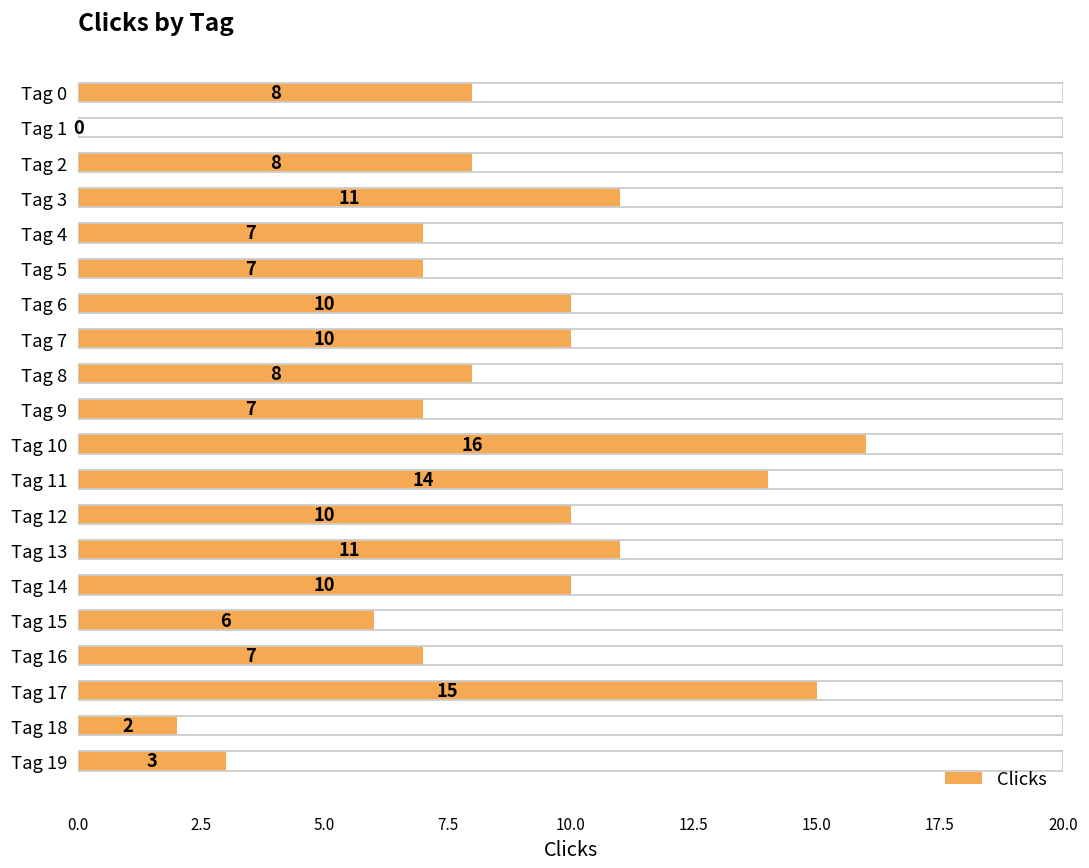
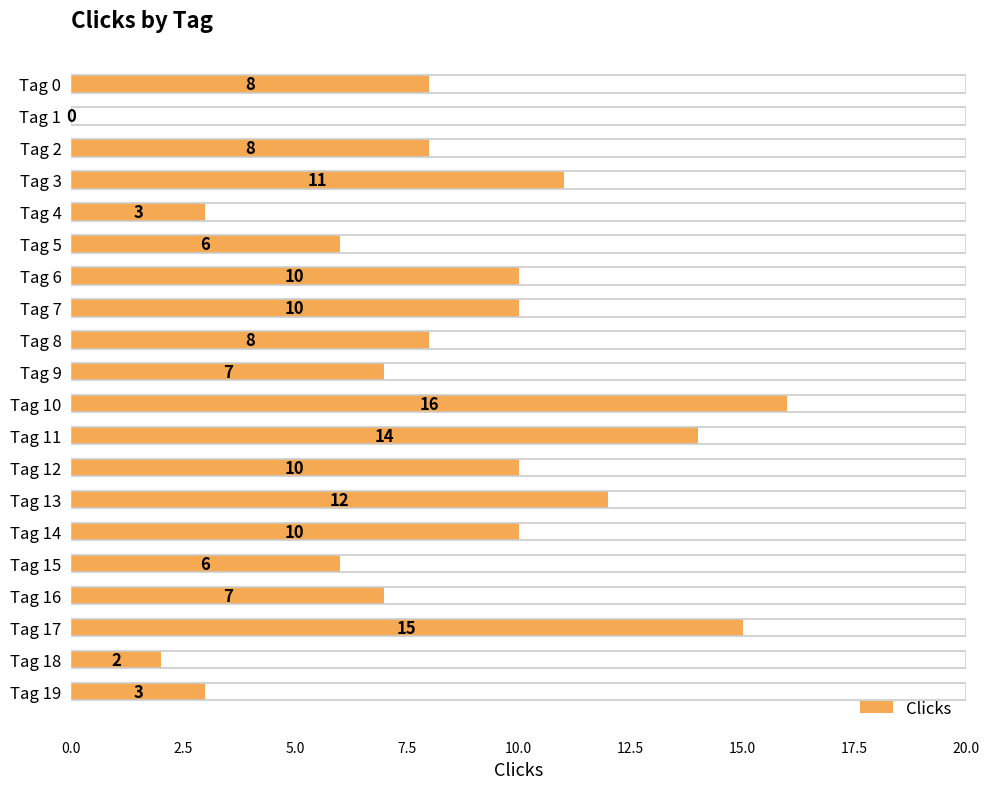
  {
    "Tag 0": 8,
    "Tag 1": 0,
    "Tag 2": 8,
    "Tag 3": 11,
-   "Tag 4": 7,
-   "Tag 5": 7,
+   "Tag 4": 3,
+   "Tag 5": 6,
    "Tag 6": 10,
    "Tag 7": 10,
    "Tag 8": 8,
    "Tag 9": 7,
    "Tag 10": 16,
    "Tag 11": 14,
    "Tag 12": 10,
-   "Tag 13": 11,
+   "Tag 13": 12,
    "Tag 14": 10,
    "Tag 15": 6,
    "Tag 16": 7,
    "Tag 17": 15,
    "Tag 18": 2,
    "Tag 19": 3
  }
